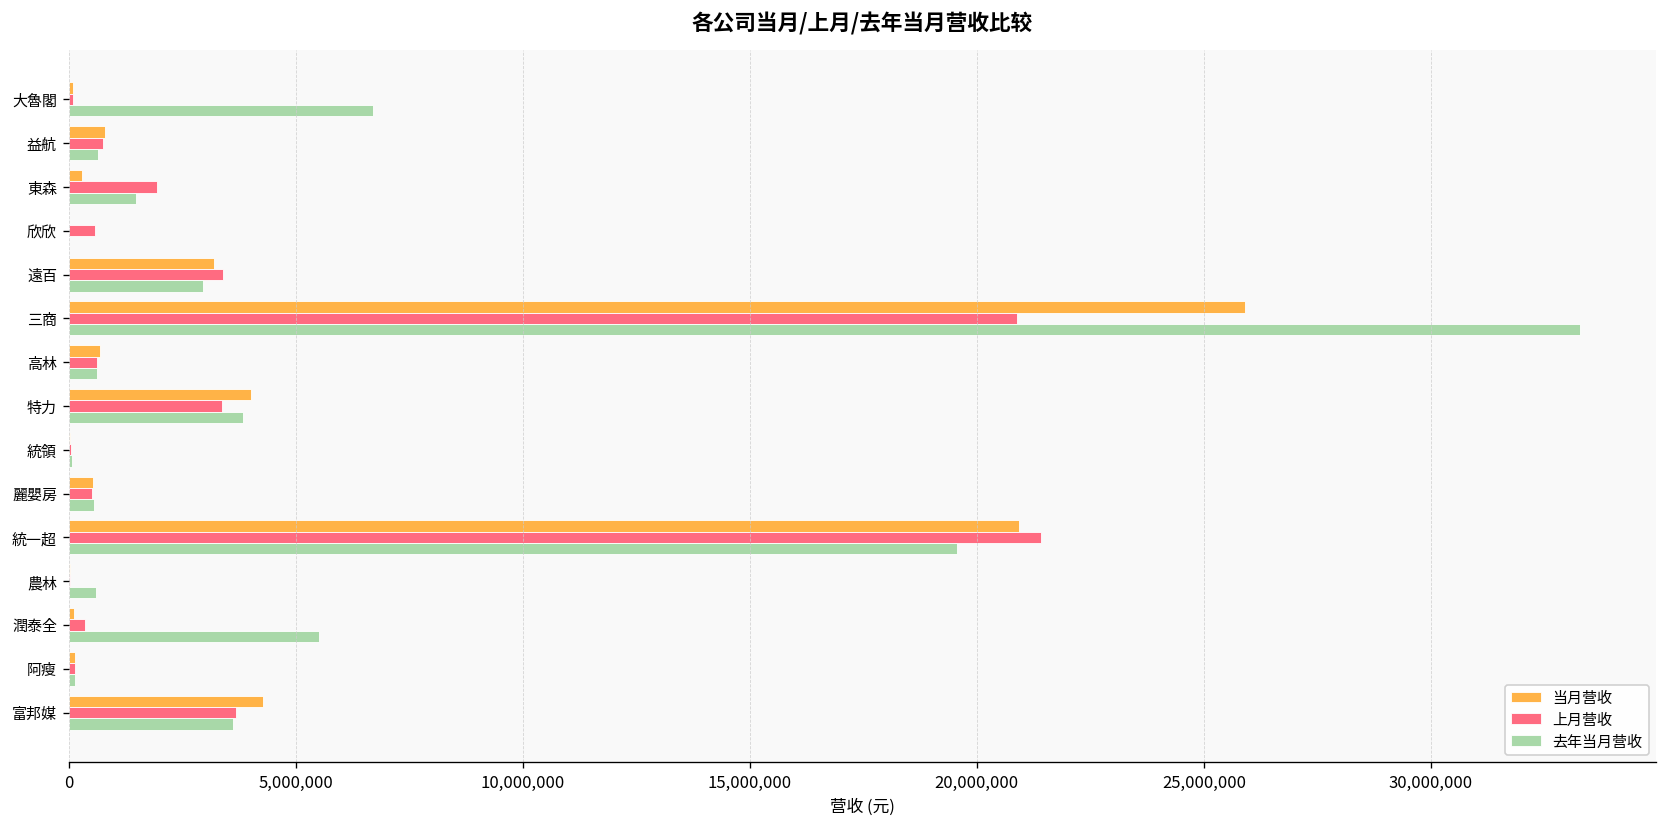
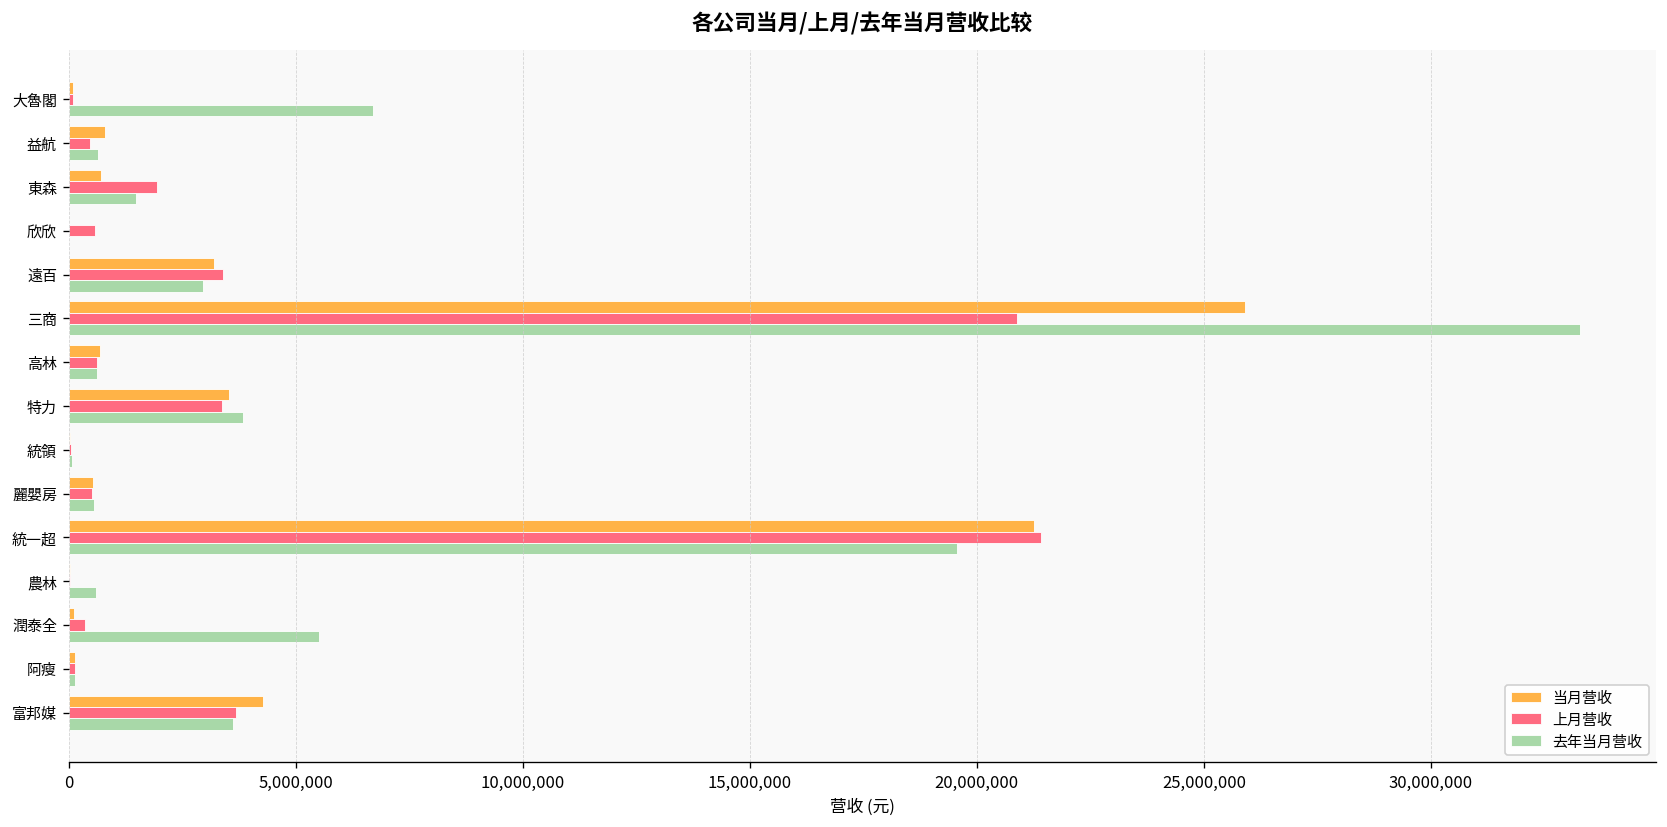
  {
    "当月营收": {
      "大魯閣": "100,000",
      "益航": "800,000",
-     "東森": "300,000",
+     "東森": "700,000",
      "遠百": "3,200,000",
      "三商": "25,900,000",
      "高林": "700,000",
-     "特力": "4,000,000",
+     "特力": "3,500,000",
      "麗嬰房": "500,000",
-     "統一超": "20,900,000",
+     "統一超": "21,300,000",
      "潤泰全": "100,000",
      "阿瘦": "200,000",
      "富邦媒": "4,300,000"
    },
    "上月营收": {
      "大魯閣": "100,000",
-     "益航": "800,000",
+     "益航": "500,000",
      "東森": "2,000,000",
      "欣欣": "600,000",
      "遠百": "3,400,000",
      "三商": "20,900,000",
      "高林": "600,000",
      "特力": "3,400,000",
      "麗嬰房": "500,000",
      "統一超": "21,400,000",
      "潤泰全": "400,000",
      "阿瘦": "100,000",
      "富邦媒": "3,700,000"
    },
    "去年当月营收": {
      "大魯閣": "6,700,000",
      "益航": "600,000",
      "東森": "1,500,000",
      "遠百": "3,000,000",
      "三商": "33,300,000",
      "高林": "600,000",
      "特力": "3,800,000",
      "統領": "100,000",
      "麗嬰房": "600,000",
      "統一超": "19,600,000",
      "農林": "600,000",
      "潤泰全": "5,500,000",
      "阿瘦": "100,000",
      "富邦媒": "3,600,000"
    }
  }
